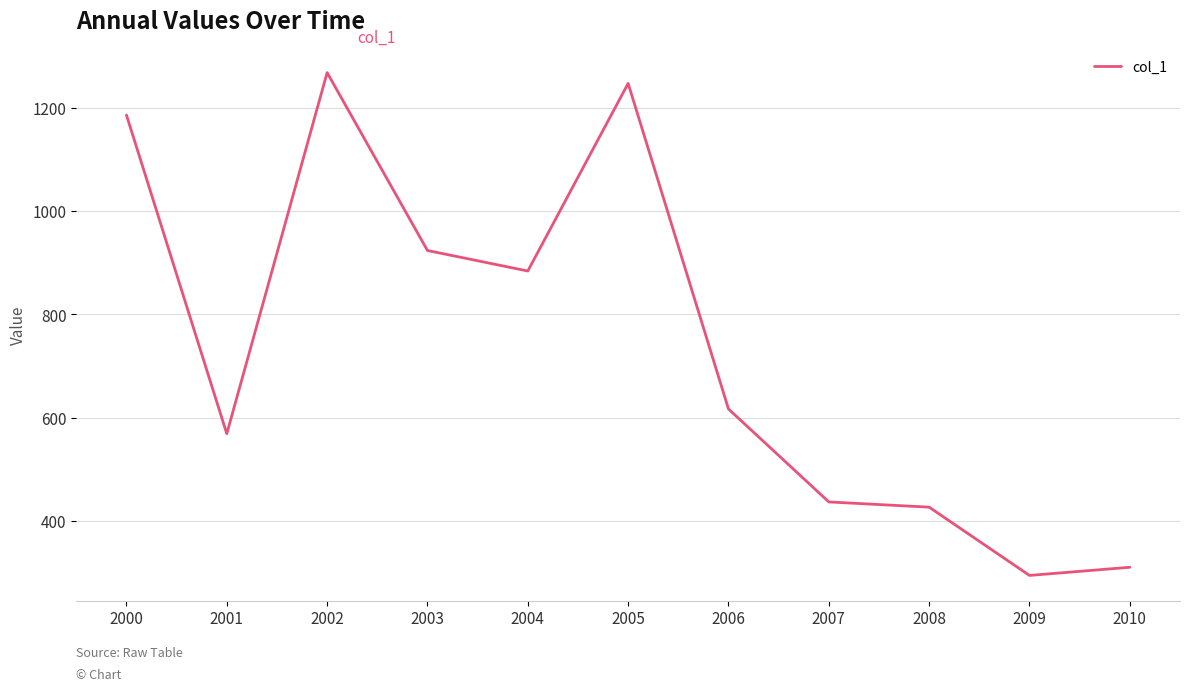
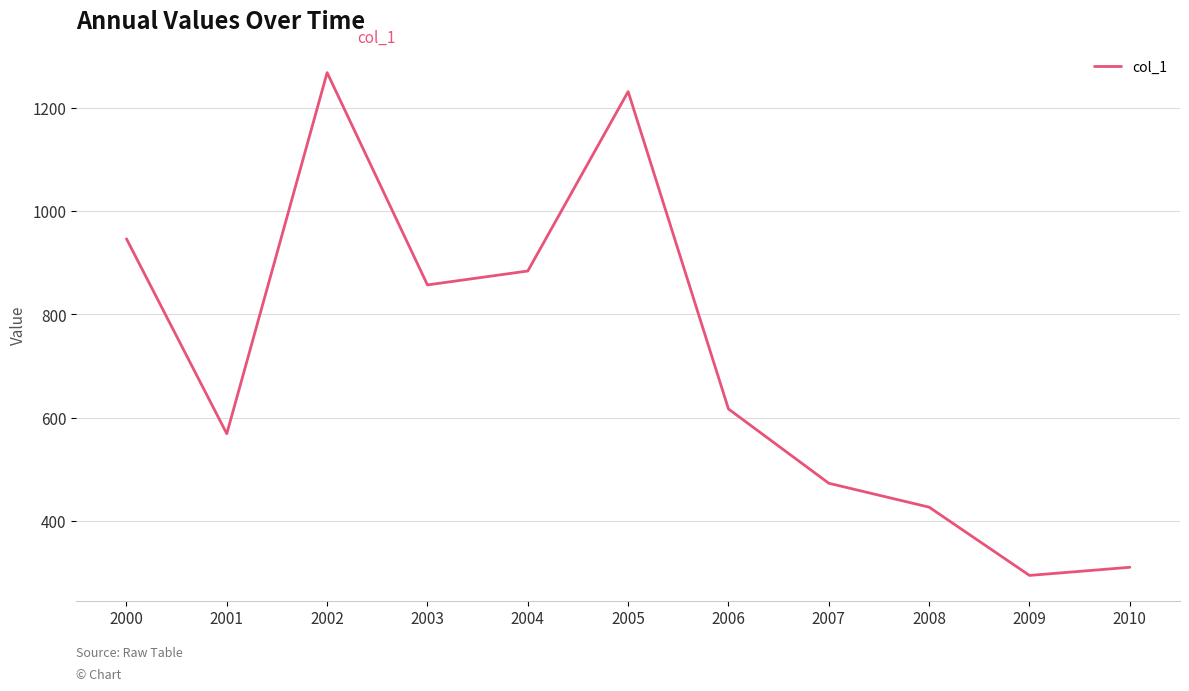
  {
-   "2000": 1190,
+   "2000": 950,
    "2001": 570,
    "2002": 1270,
-   "2003": 920,
+   "2003": 860,
    "2004": 880,
-   "2005": 1250,
+   "2005": 1230,
    "2006": 620,
-   "2007": 440,
+   "2007": 470,
    "2008": 430,
    "2009": 290,
    "2010": 310
  }
